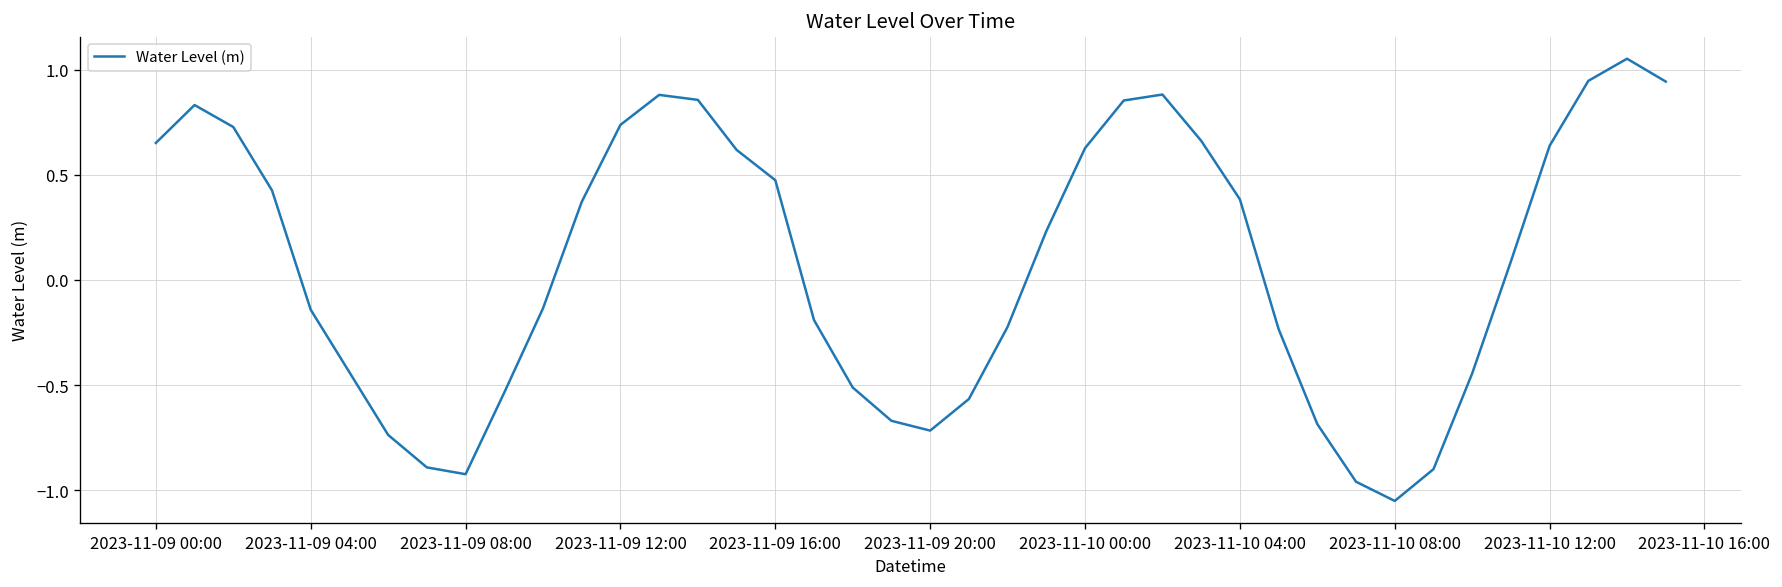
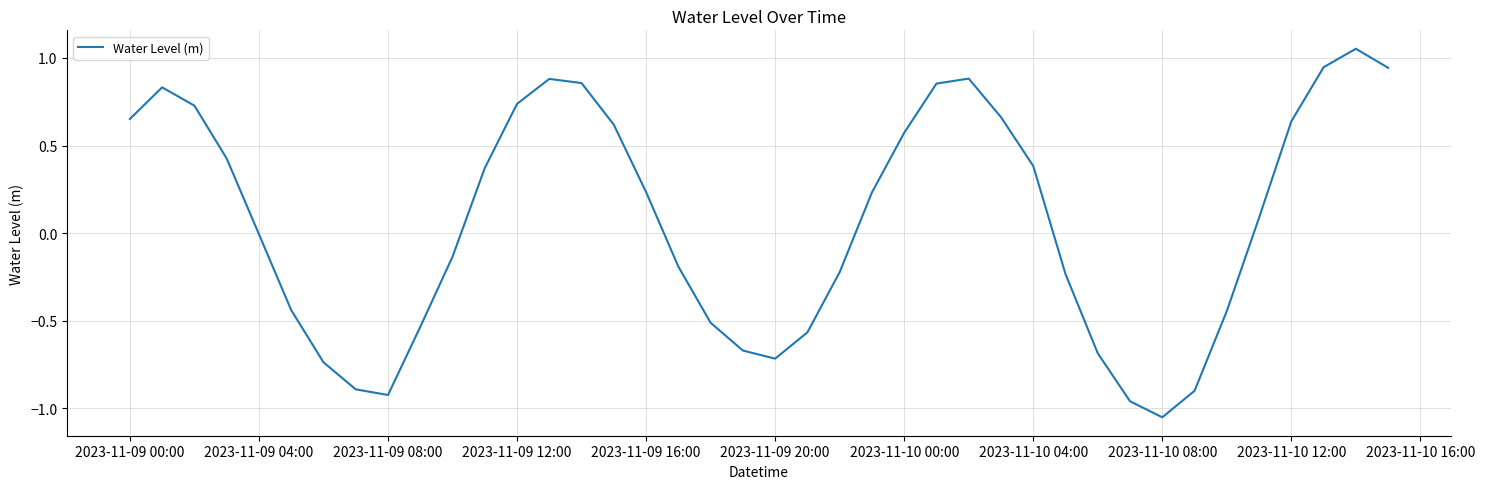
  {
    "2023-11-09 00:00": 0.65,
-   "2023-11-09 04:00": -0.14,
+   "2023-11-09 04:00": -0.01,
    "2023-11-09 08:00": -0.92,
    "2023-11-09 12:00": 0.74,
-   "2023-11-09 16:00": 0.47,
+   "2023-11-09 16:00": 0.23,
    "2023-11-09 20:00": -0.72,
-   "2023-11-10 00:00": 0.63,
+   "2023-11-10 00:00": 0.57,
    "2023-11-10 04:00": 0.38,
    "2023-11-10 08:00": -1.05,
    "2023-11-10 12:00": 0.64
  }
